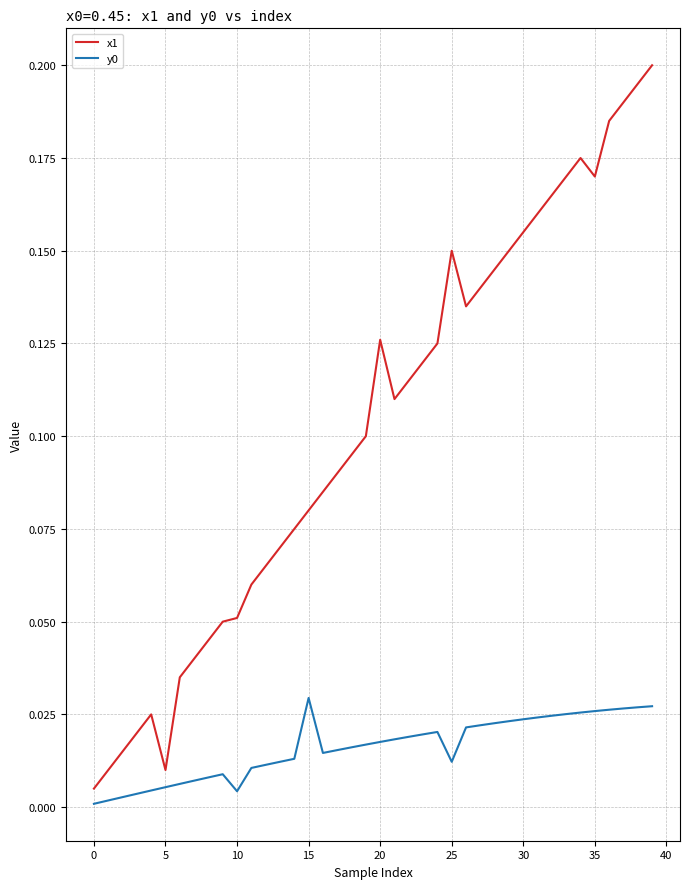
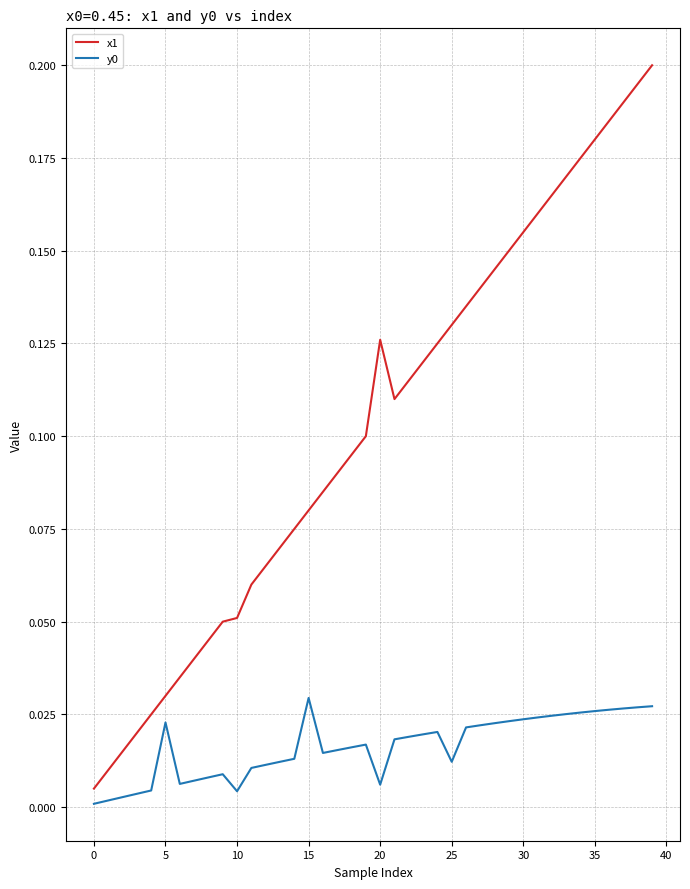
  {
    "x1": {
      "0": 0.005,
-     "5": 0.01,
+     "5": 0.03,
      "10": 0.051,
      "15": 0.08,
      "20": 0.126,
-     "25": 0.15,
+     "25": 0.13,
      "30": 0.155,
-     "35": 0.17
+     "35": 0.18
    },
    "y0": {
      "0": 0.001,
-     "5": 0.005,
+     "5": 0.023,
      "10": 0.004,
      "15": 0.029,
-     "20": 0.018,
+     "20": 0.006,
      "25": 0.012,
      "30": 0.024,
      "35": 0.026
    }
  }
